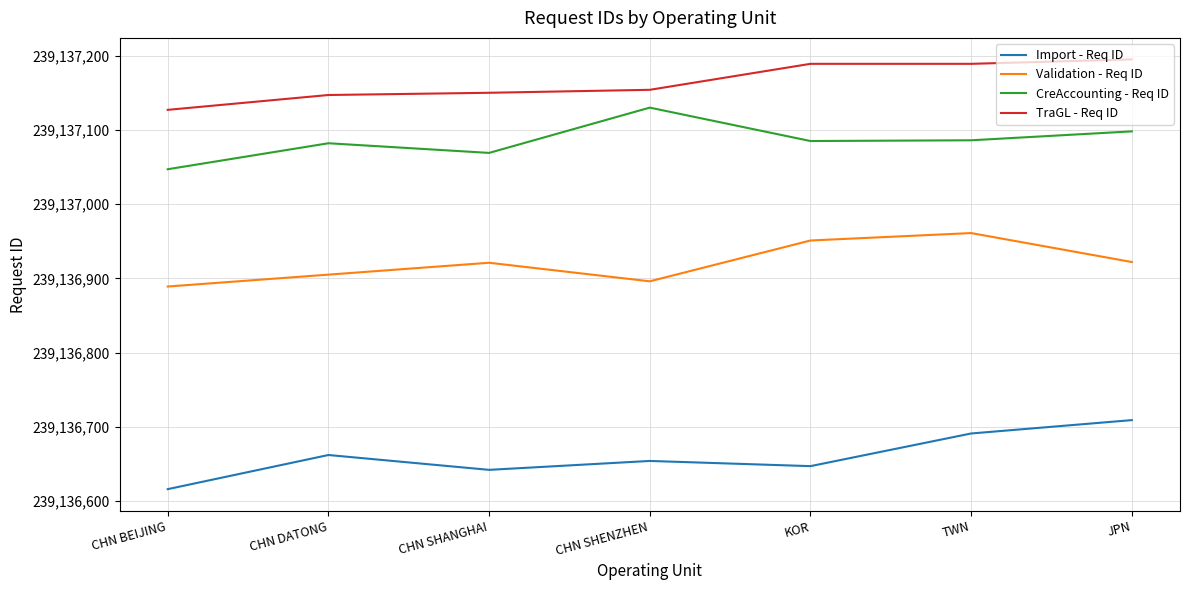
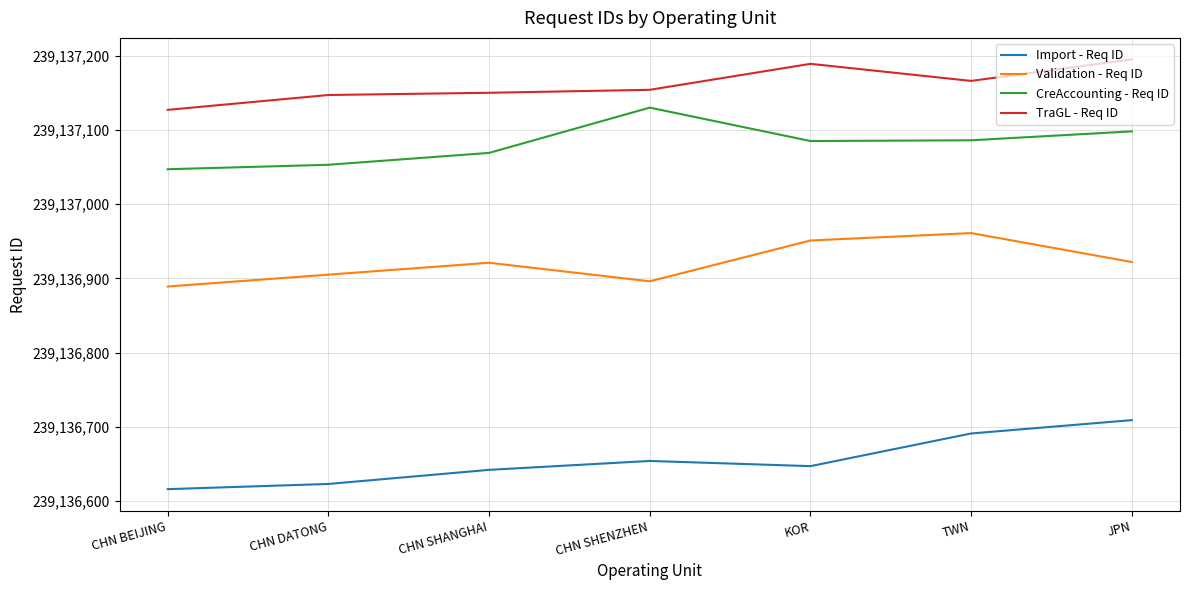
  {
    "Import - Req ID": {
      "CHN BEIJING": "239,136,620",
-     "CHN DATONG": "239,136,660",
+     "CHN DATONG": "239,136,620",
      "CHN SHANGHAI": "239,136,640",
      "CHN SHENZHEN": "239,136,650",
      "KOR": "239,136,650",
      "TWN": "239,136,690",
      "JPN": "239,136,710"
    },
    "Validation - Req ID": {
      "CHN BEIJING": "239,136,890",
      "CHN DATONG": "239,136,910",
      "CHN SHANGHAI": "239,136,920",
      "CHN SHENZHEN": "239,136,900",
      "KOR": "239,136,950",
      "TWN": "239,136,960",
      "JPN": "239,136,920"
    },
    "CreAccounting - Req ID": {
      "CHN BEIJING": "239,137,050",
-     "CHN DATONG": "239,137,080",
+     "CHN DATONG": "239,137,050",
      "CHN SHANGHAI": "239,137,070",
      "CHN SHENZHEN": "239,137,130",
      "KOR": "239,137,090",
      "TWN": "239,137,090",
      "JPN": "239,137,100"
    },
    "TraGL - Req ID": {
      "CHN BEIJING": "239,137,130",
      "CHN DATONG": "239,137,150",
      "CHN SHANGHAI": "239,137,150",
      "CHN SHENZHEN": "239,137,150",
      "KOR": "239,137,190",
-     "TWN": "239,137,190"
+     "TWN": "239,137,170"
    }
  }
